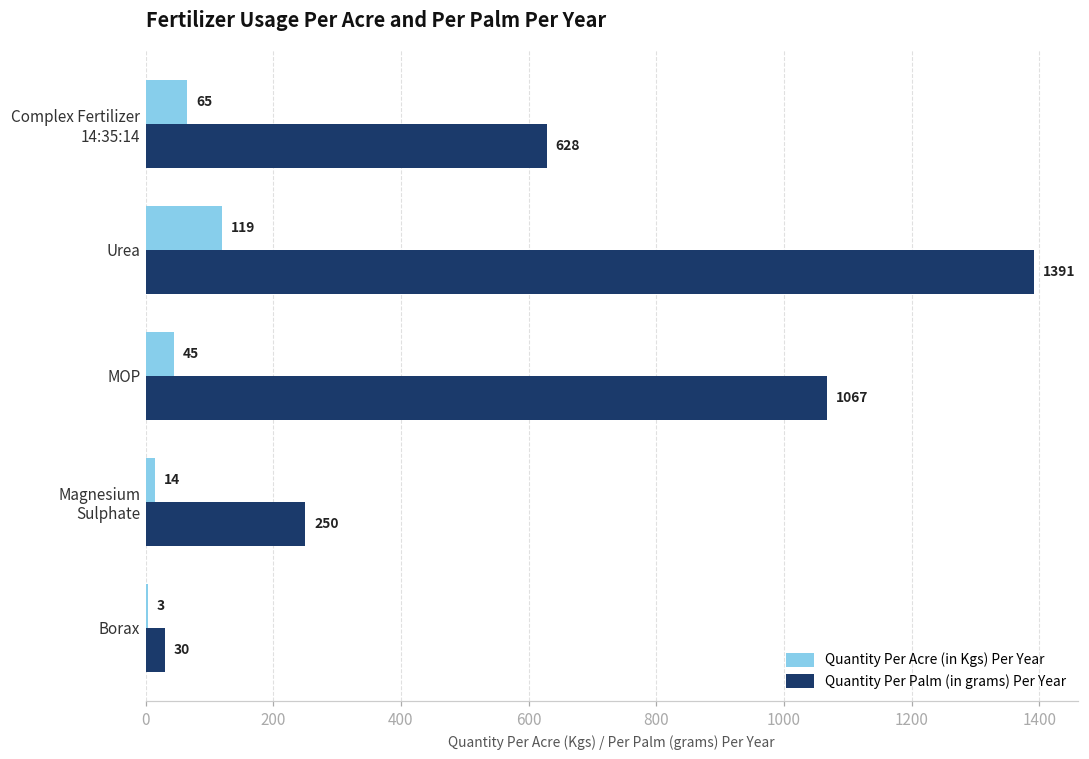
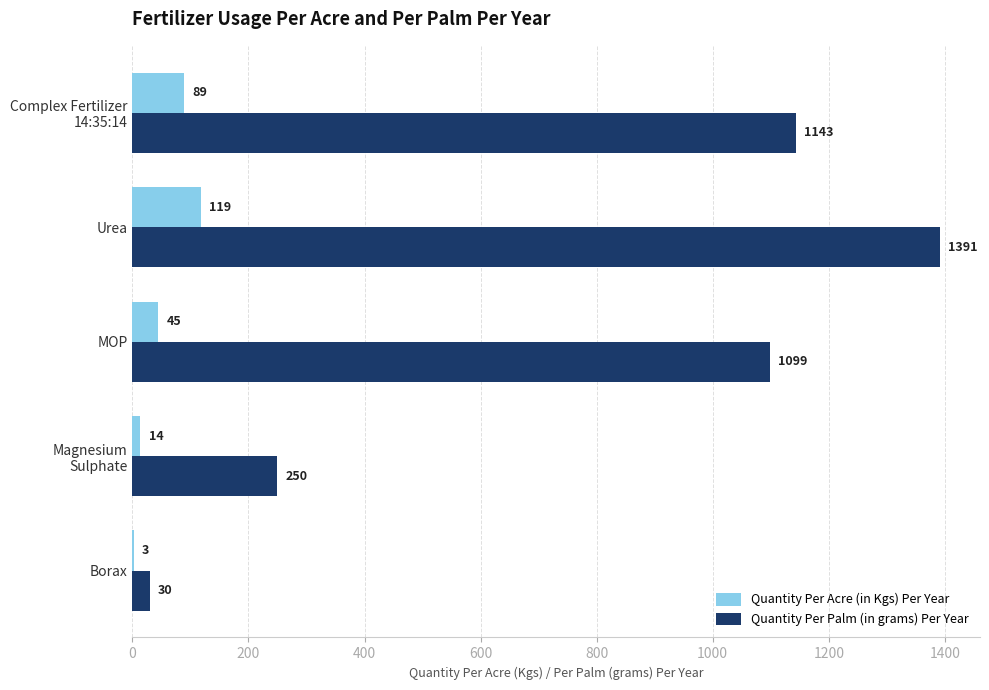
  {
    "Quantity Per Acre (in Kgs) Per Year": {
-     "Complex Fertilizer 14:35:14": 65,
+     "Complex Fertilizer 14:35:14": 89,
      "Urea": 119,
      "MOP": 45,
      "Magnesium Sulphate": 14,
      "Borax": 3
    },
    "Quantity Per Palm (in grams) Per Year": {
-     "Complex Fertilizer 14:35:14": 628,
+     "Complex Fertilizer 14:35:14": 1143,
      "Urea": 1391,
-     "MOP": 1067,
+     "MOP": 1099,
      "Magnesium Sulphate": 250,
      "Borax": 30
    }
  }
